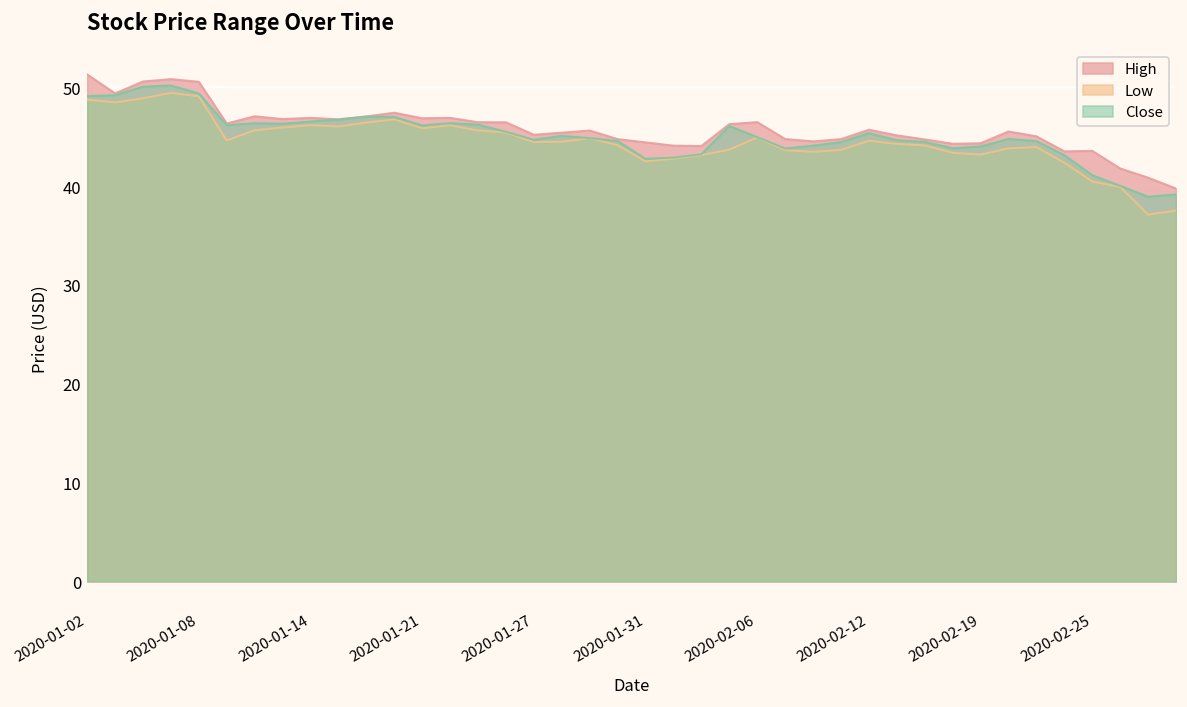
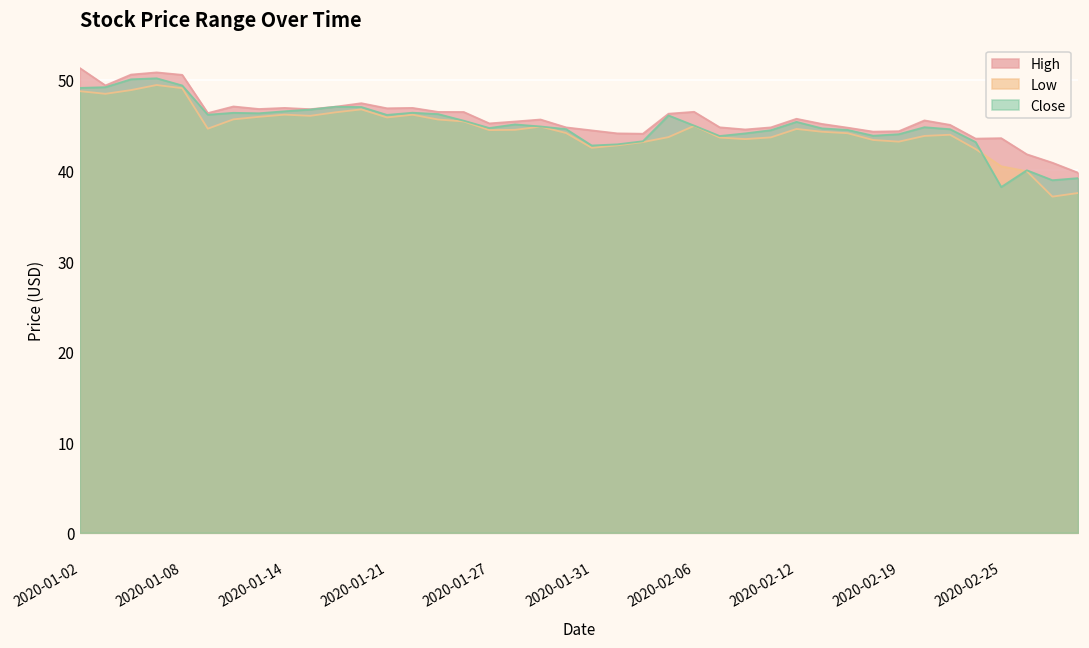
  {
    "Close": {
      "2020-01-02": 49,
      "2020-01-14": 47,
      "2020-02-12": 45,
      "2020-02-19": 44,
-     "2020-02-25": 41
+     "2020-02-25": 38
    }
  }
